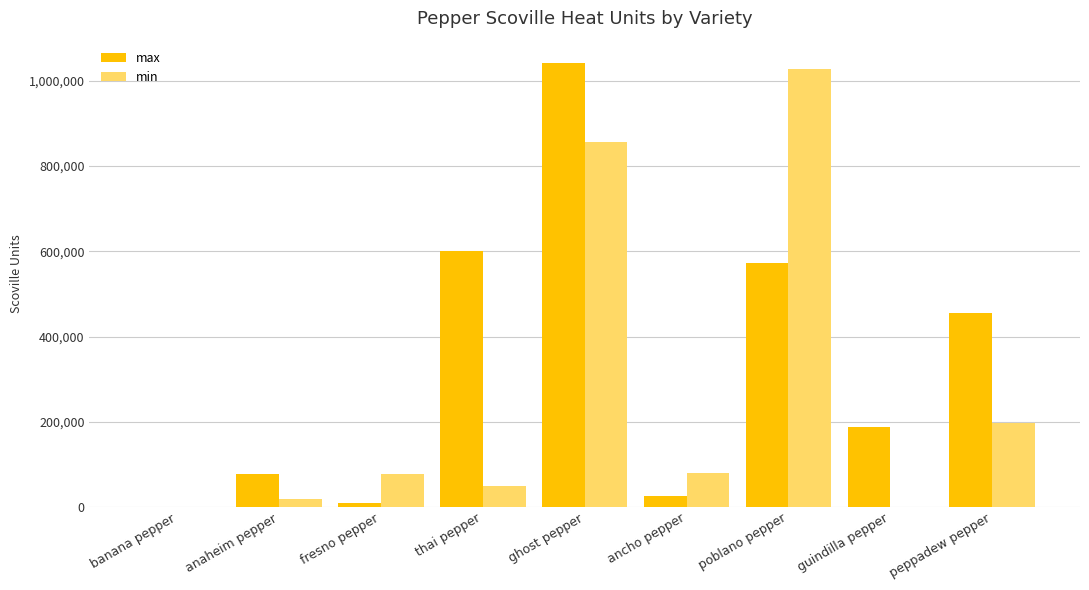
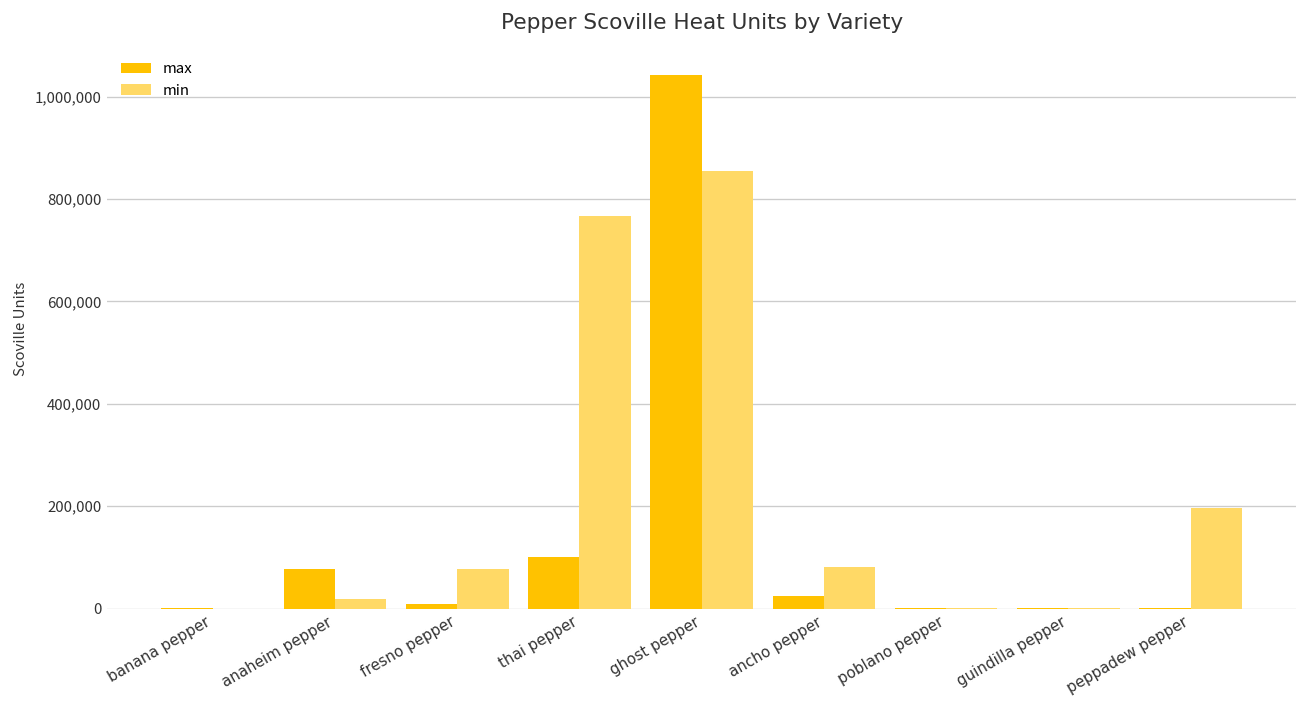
  {
    "max": {
      "anaheim pepper": "80,000",
      "fresno pepper": "10,000",
-     "thai pepper": "600,000",
+     "thai pepper": "100,000",
      "ghost pepper": "1,040,000",
      "ancho pepper": "30,000",
-     "poblano pepper": "570,000",
-     "guindilla pepper": "190,000",
-     "peppadew pepper": "450,000"
+     "poblano pepper": "0",
+     "guindilla pepper": "0",
+     "peppadew pepper": "0"
    },
    "min": {
      "banana pepper": "0",
      "anaheim pepper": "20,000",
      "fresno pepper": "80,000",
-     "thai pepper": "50,000",
+     "thai pepper": "770,000",
      "ghost pepper": "860,000",
      "ancho pepper": "80,000",
-     "poblano pepper": "1,030,000",
+     "poblano pepper": "0",
      "peppadew pepper": "200,000"
    }
  }
